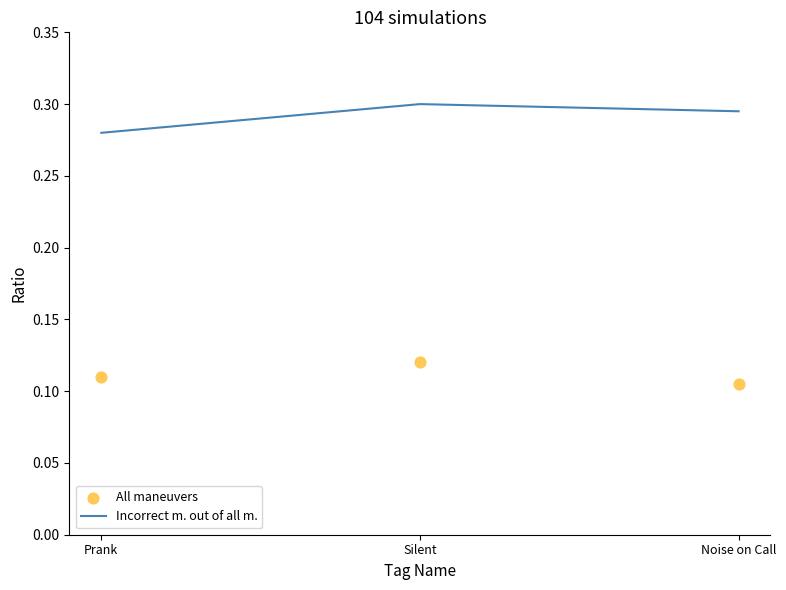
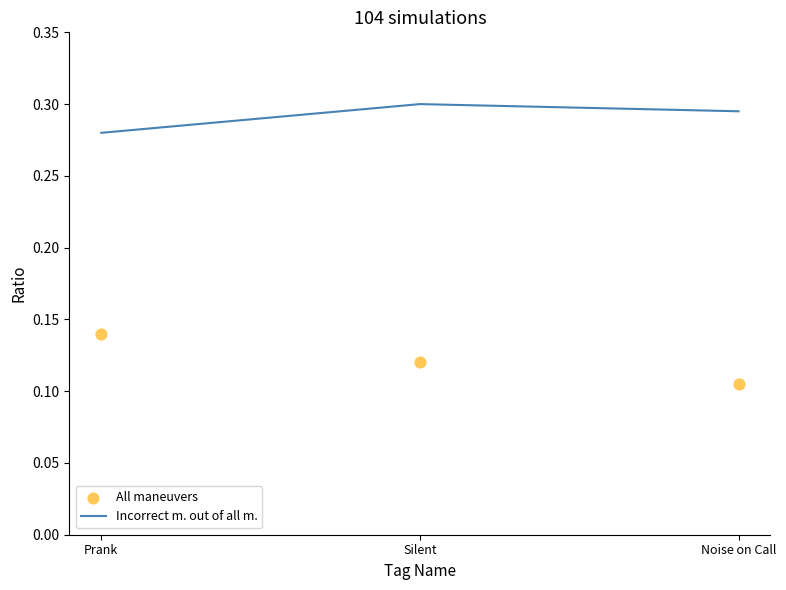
  {
    "All maneuvers": {
-     "Prank": 0.11
+     "Prank": 0.14
    },
    "Incorrect m. out of all m.": {
      "Prank": 0.28,
      "Silent": 0.30,
      "Noise on Call": 0.295
    }
  }
